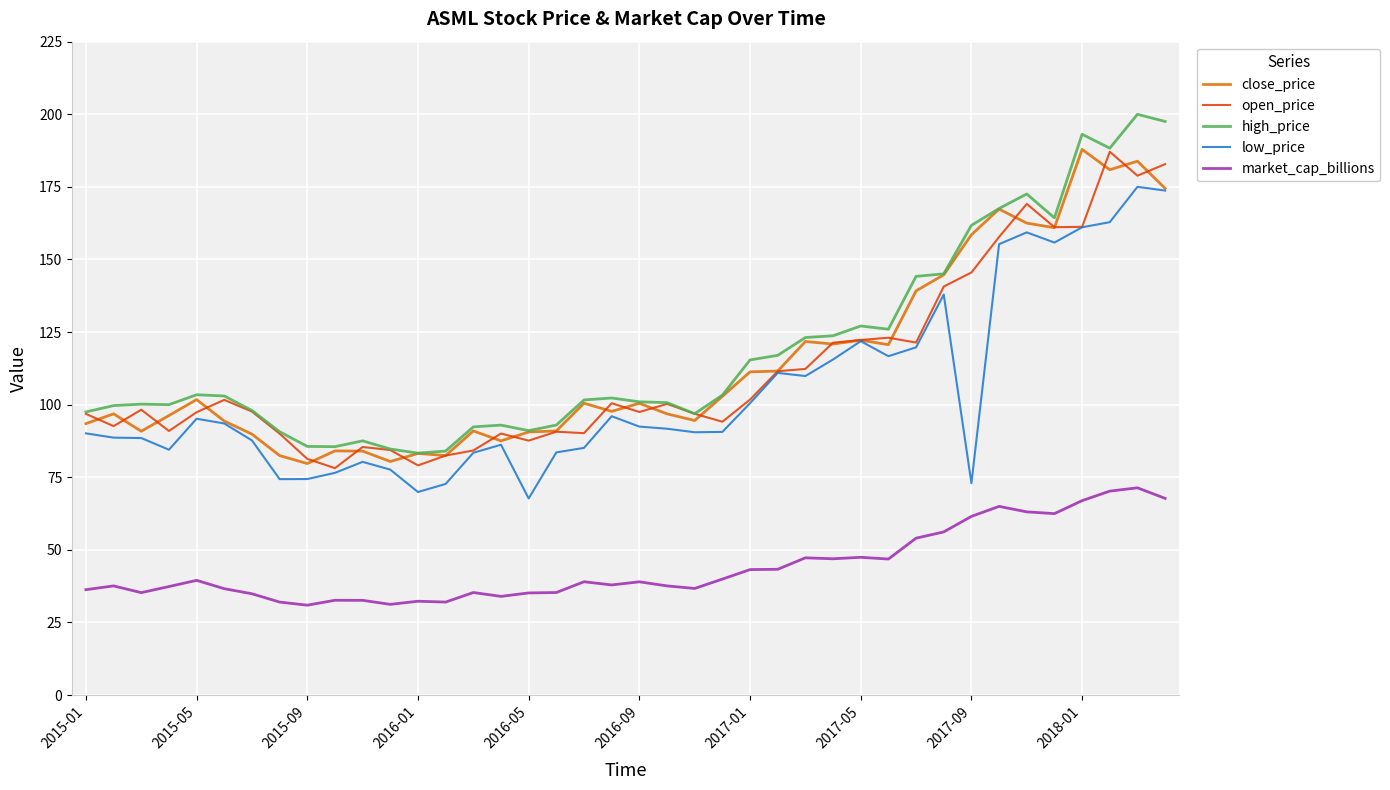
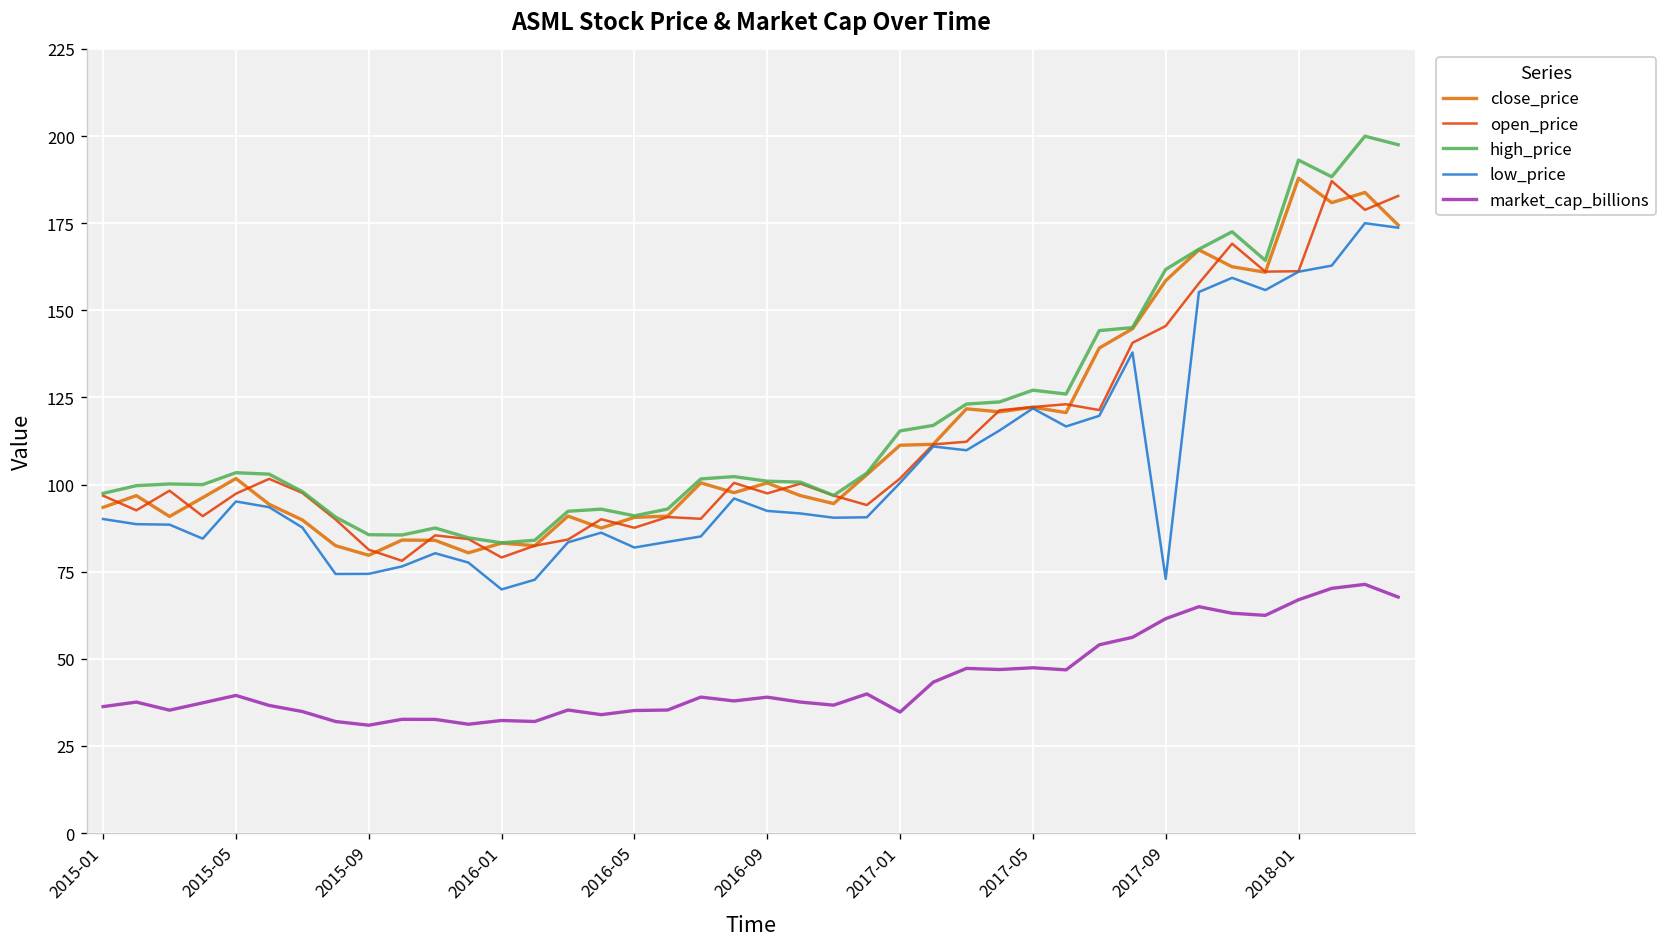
  {
    "high_price": {
      "2015-05": 103,
      "2015-09": 86,
      "2017-01": 115,
      "2017-05": 127,
      "2017-09": 162,
      "2018-01": 193
    },
    "low_price": {
      "2015-01": 90,
      "2015-05": 95,
      "2015-09": 74,
      "2016-01": 70,
-     "2016-05": 68,
+     "2016-05": 82,
      "2016-09": 92,
      "2017-01": 100,
      "2017-09": 73
    },
    "market_cap_billions": {
      "2015-01": 36,
      "2015-05": 39,
      "2015-09": 31,
      "2016-01": 32,
      "2016-05": 35,
      "2016-09": 39,
-     "2017-01": 43,
+     "2017-01": 35,
      "2017-05": 47,
      "2017-09": 62,
      "2018-01": 67
    }
  }
